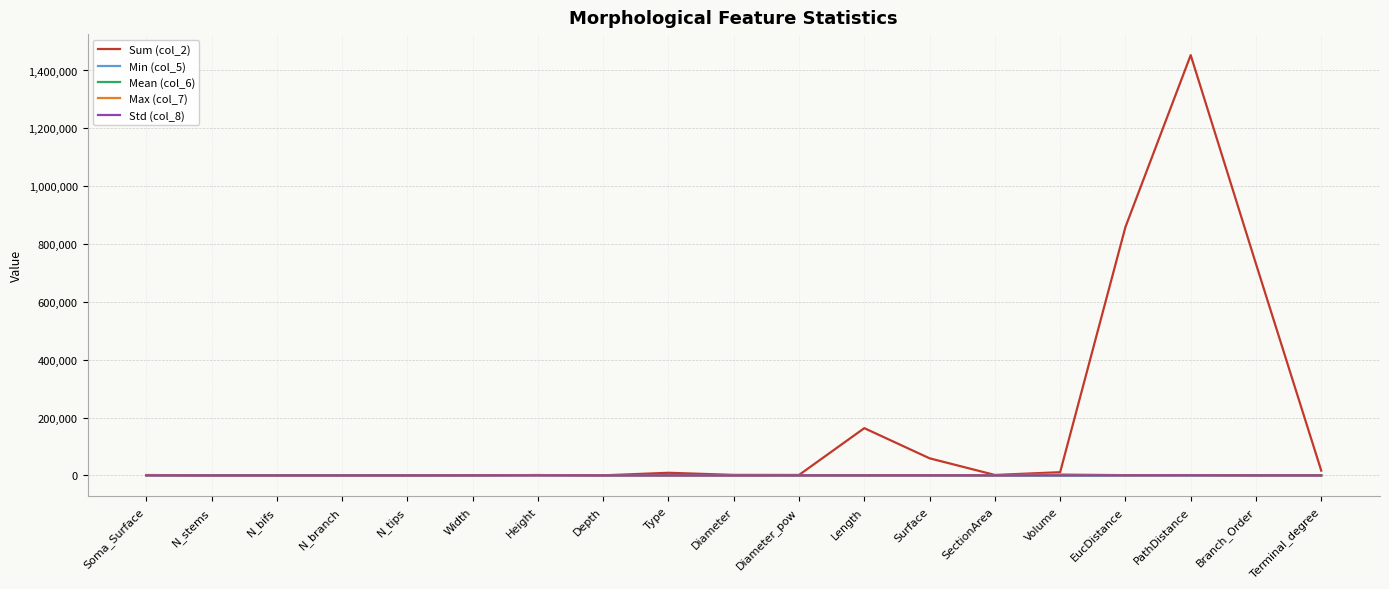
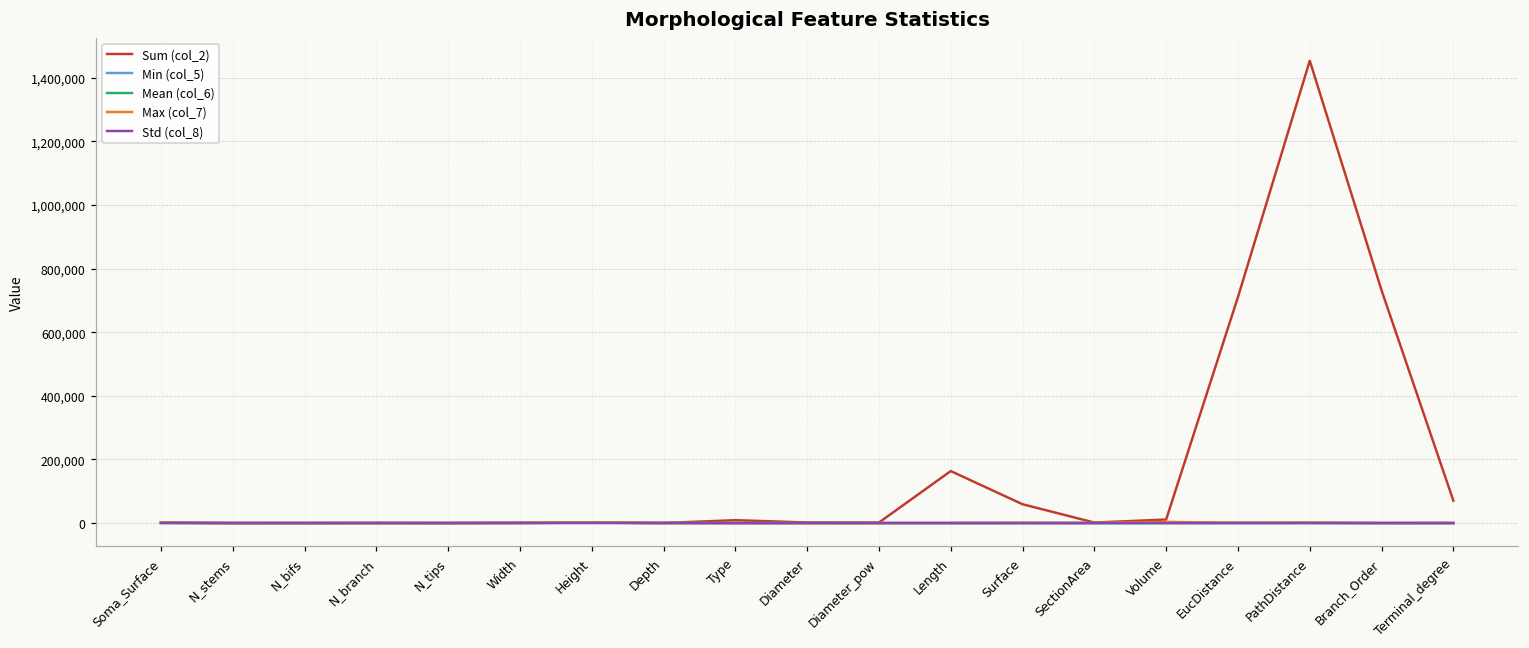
  {
    "Sum (col_2)": {
      "Type": "10,000",
      "Length": "160,000",
      "Surface": "60,000",
-     "EucDistance": "860,000",
+     "EucDistance": "710,000",
      "PathDistance": "1,450,000",
      "Branch_Order": "730,000",
-     "Terminal_degree": "20,000"
+     "Terminal_degree": "70,000"
    }
  }
